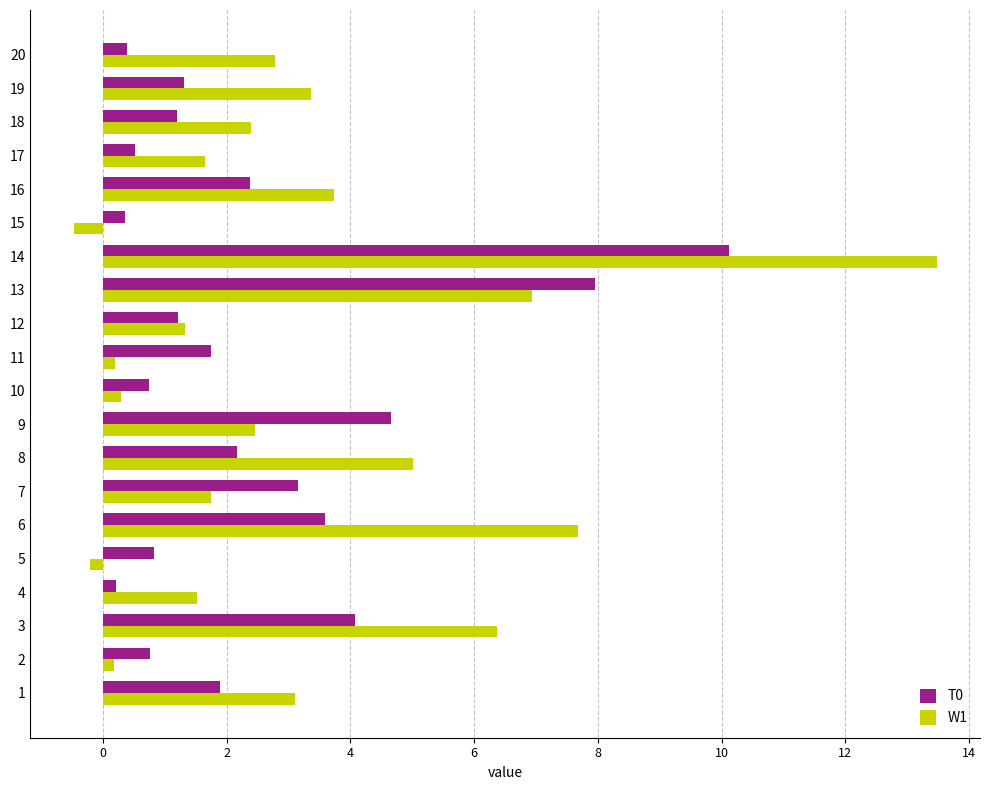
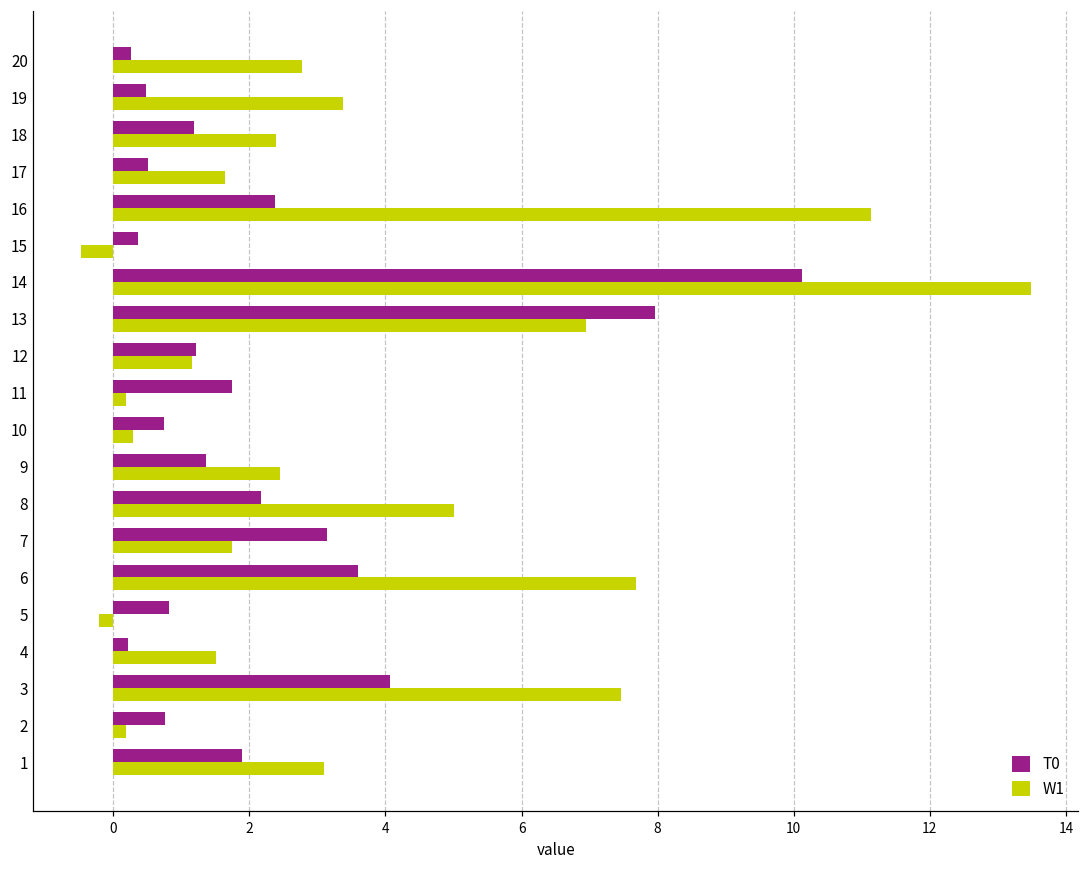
  {
    "T0": {
-     "20": 0.4,
-     "19": 1.3,
+     "20": 0.3,
+     "19": 0.5,
      "18": 1.2,
      "17": 0.5,
      "16": 2.4,
      "15": 0.4,
      "14": 10.1,
      "13": 8.0,
      "12": 1.2,
      "11": 1.8,
      "10": 0.7,
-     "9": 4.7,
+     "9": 1.4,
      "8": 2.2,
      "7": 3.1,
      "6": 3.6,
      "5": 0.8,
      "4": 0.2,
      "3": 4.1,
      "2": 0.8,
      "1": 1.9
    },
    "W1": {
      "20": 2.8,
      "19": 3.4,
      "18": 2.4,
      "17": 1.6,
-     "16": 3.7,
+     "16": 11.1,
      "15": -0.5,
      "14": 13.5,
      "13": 6.9,
-     "12": 1.3,
+     "12": 1.2,
      "11": 0.2,
      "10": 0.3,
      "9": 2.5,
      "8": 5.0,
      "7": 1.7,
      "6": 7.7,
      "5": -0.2,
      "4": 1.5,
-     "3": 6.4,
+     "3": 7.5,
      "2": 0.2,
      "1": 3.1
    }
  }
